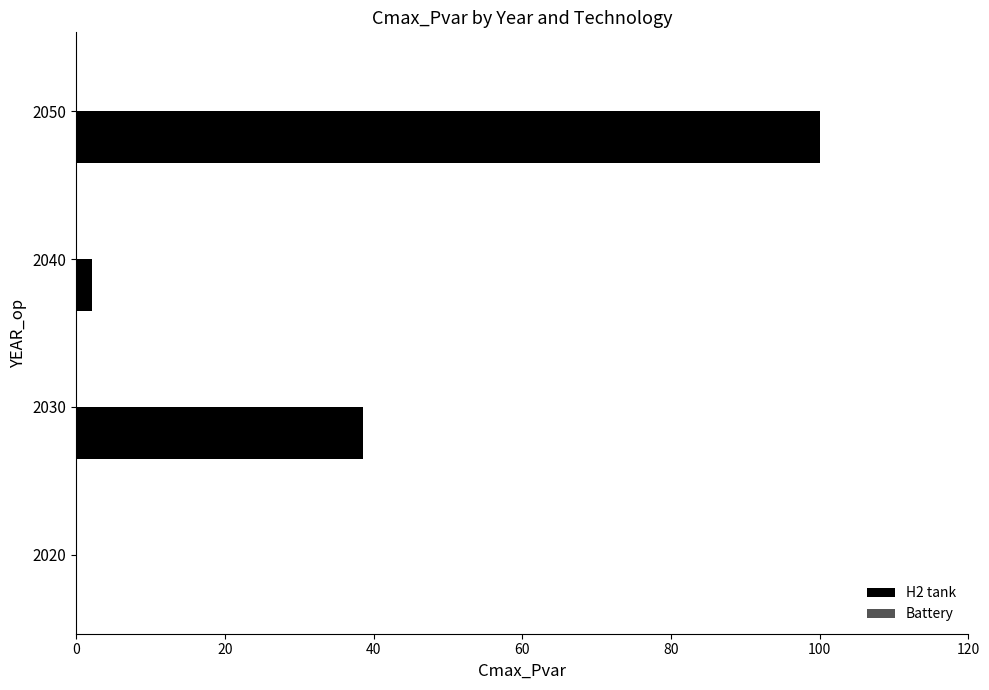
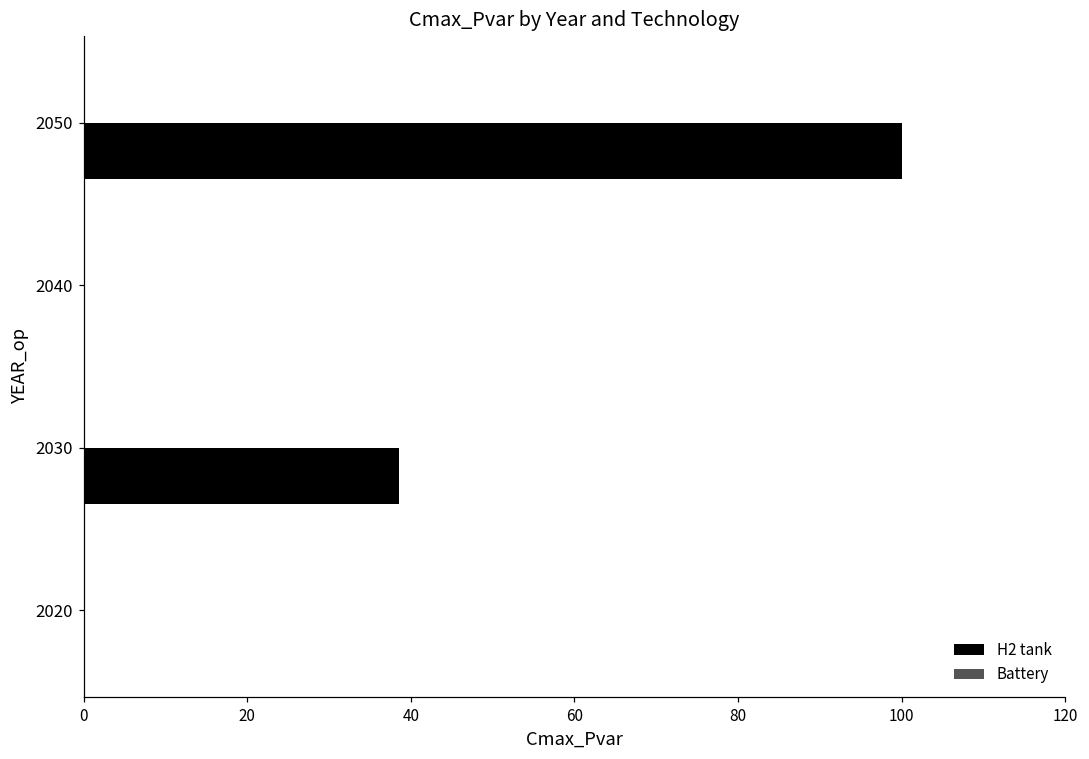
  {
    "H2 tank": {
      "2050": 100,
-     "2040": 2,
+     "2040": 0,
      "2030": 39,
      "2020": 0
    },
    "Battery": {
      "2050": 0,
      "2040": 0,
      "2030": 0,
      "2020": 0
    }
  }
